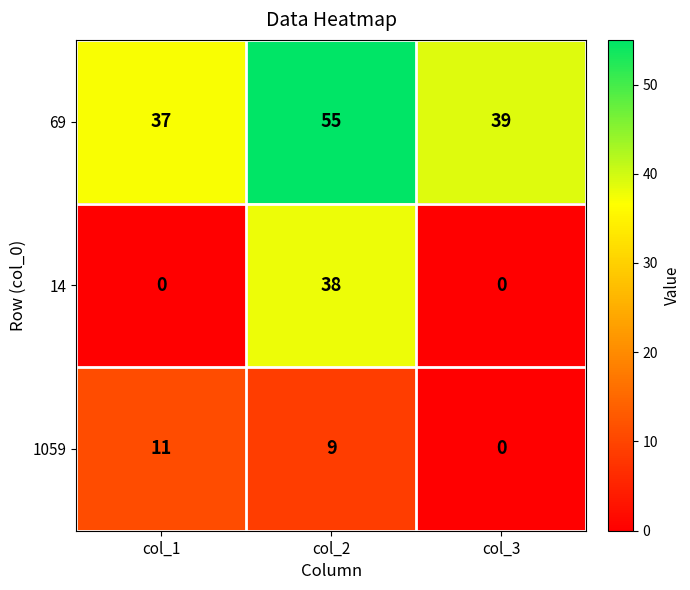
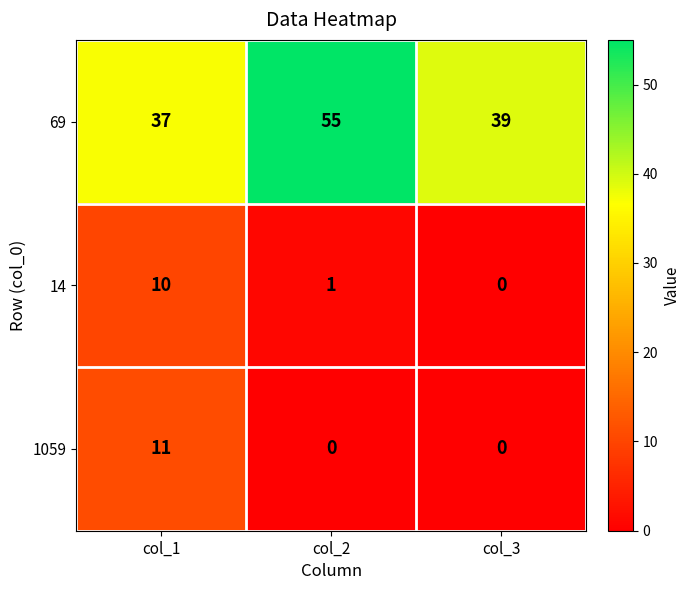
  {
    "69": {
      "col_1": 37,
      "col_2": 55,
      "col_3": 39
    },
    "14": {
-     "col_1": 0,
-     "col_2": 38,
+     "col_1": 10,
+     "col_2": 1,
      "col_3": 0
    },
    "1059": {
      "col_1": 11,
-     "col_2": 9,
+     "col_2": 0,
      "col_3": 0
    }
  }
